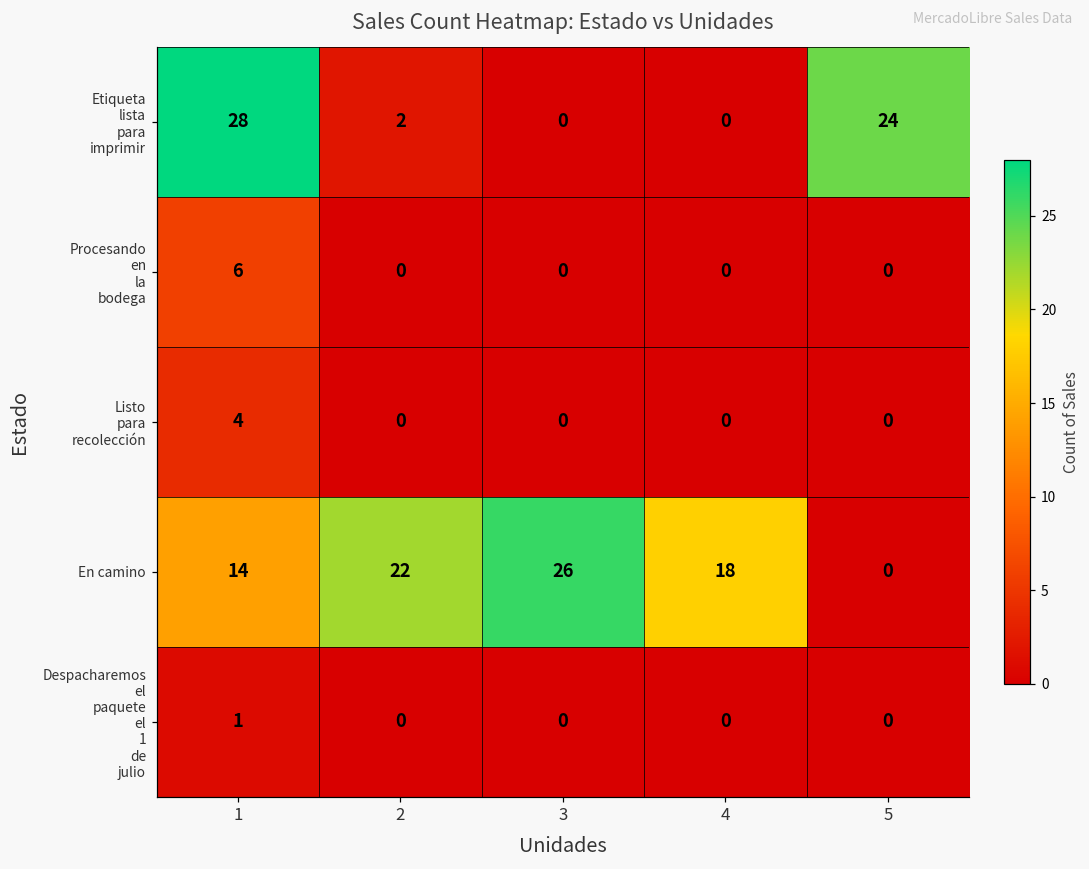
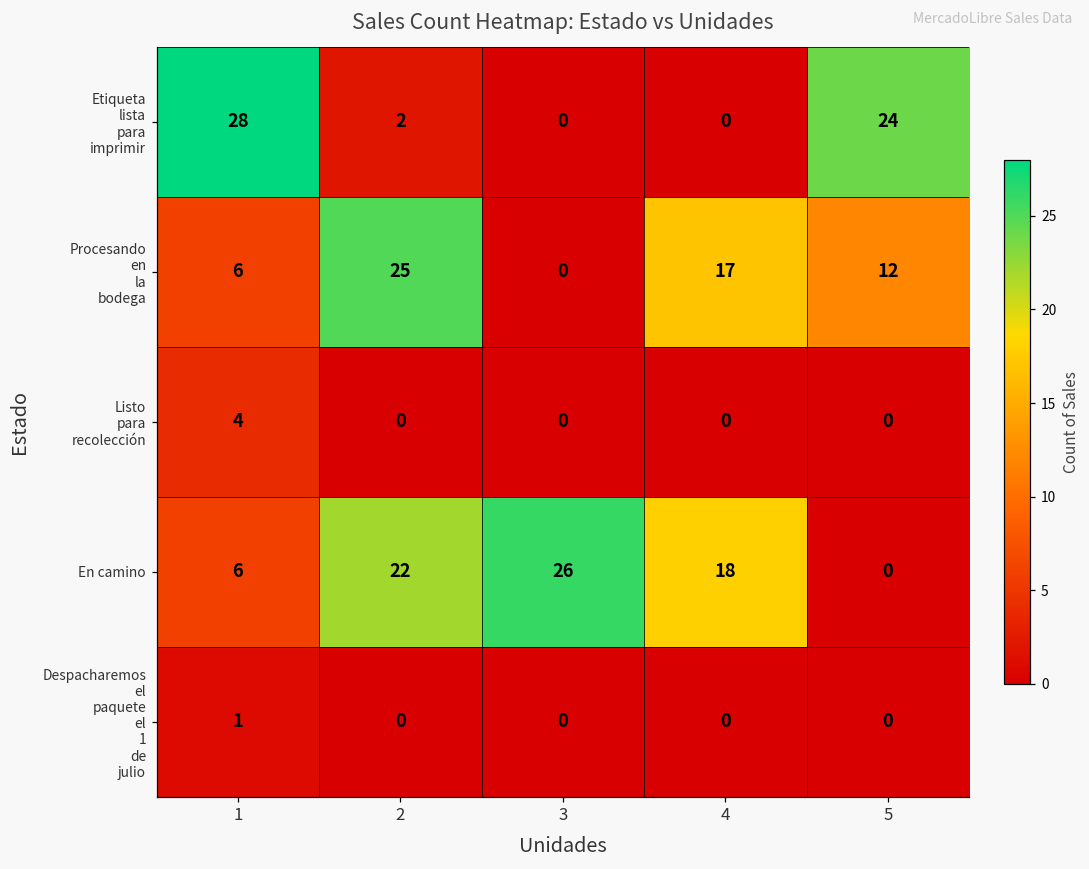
  {
    "Etiqueta lista para imprimir": {
      "1": 28,
      "2": 2,
      "3": 0,
      "4": 0,
      "5": 24
    },
    "Procesando en la bodega": {
      "1": 6,
-     "2": 0,
+     "2": 25,
      "3": 0,
-     "4": 0,
-     "5": 0
+     "4": 17,
+     "5": 12
    },
    "Listo para recolección": {
      "1": 4,
      "2": 0,
      "3": 0,
      "4": 0,
      "5": 0
    },
    "En camino": {
-     "1": 14,
+     "1": 6,
      "2": 22,
      "3": 26,
      "4": 18,
      "5": 0
    },
    "Despacharemos el paquete el 1 de julio": {
      "1": 1,
      "2": 0,
      "3": 0,
      "4": 0,
      "5": 0
    }
  }
